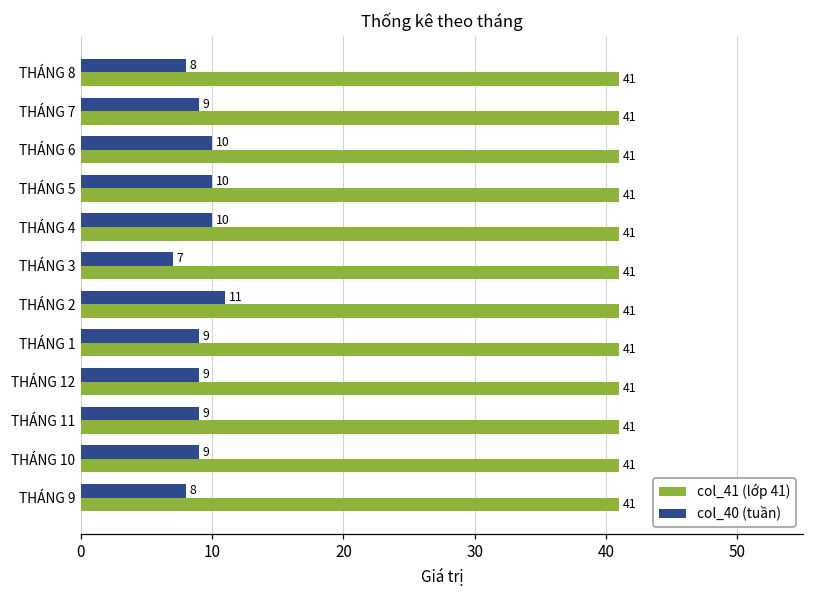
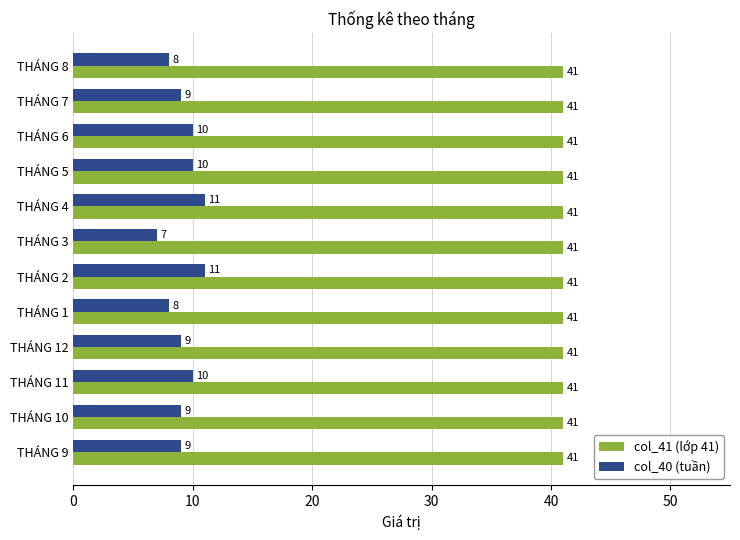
  {
    "col_41 (lớp 41)": {
      "THÁNG 8": 41,
      "THÁNG 7": 41,
      "THÁNG 6": 41,
      "THÁNG 5": 41,
      "THÁNG 4": 41,
      "THÁNG 3": 41,
      "THÁNG 2": 41,
      "THÁNG 1": 41,
      "THÁNG 12": 41,
      "THÁNG 11": 41,
      "THÁNG 10": 41,
      "THÁNG 9": 41
    },
    "col_40 (tuần)": {
      "THÁNG 8": 8,
      "THÁNG 7": 9,
      "THÁNG 6": 10,
      "THÁNG 5": 10,
-     "THÁNG 4": 10,
+     "THÁNG 4": 11,
      "THÁNG 3": 7,
      "THÁNG 2": 11,
-     "THÁNG 1": 9,
+     "THÁNG 1": 8,
      "THÁNG 12": 9,
-     "THÁNG 11": 9,
+     "THÁNG 11": 10,
      "THÁNG 10": 9,
-     "THÁNG 9": 8
+     "THÁNG 9": 9
    }
  }
